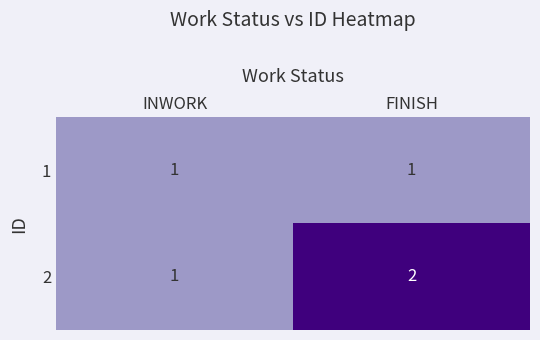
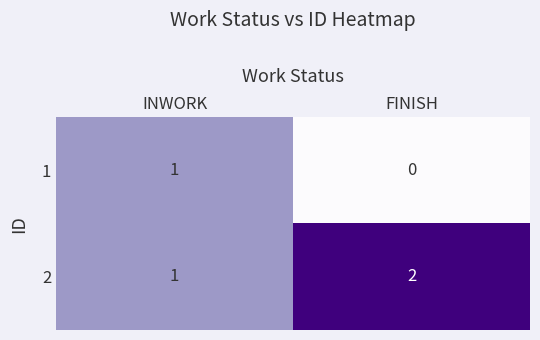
  {
    "1": {
      "INWORK": 1,
-     "FINISH": 1
+     "FINISH": 0
    },
    "2": {
      "INWORK": 1,
      "FINISH": 2
    }
  }
